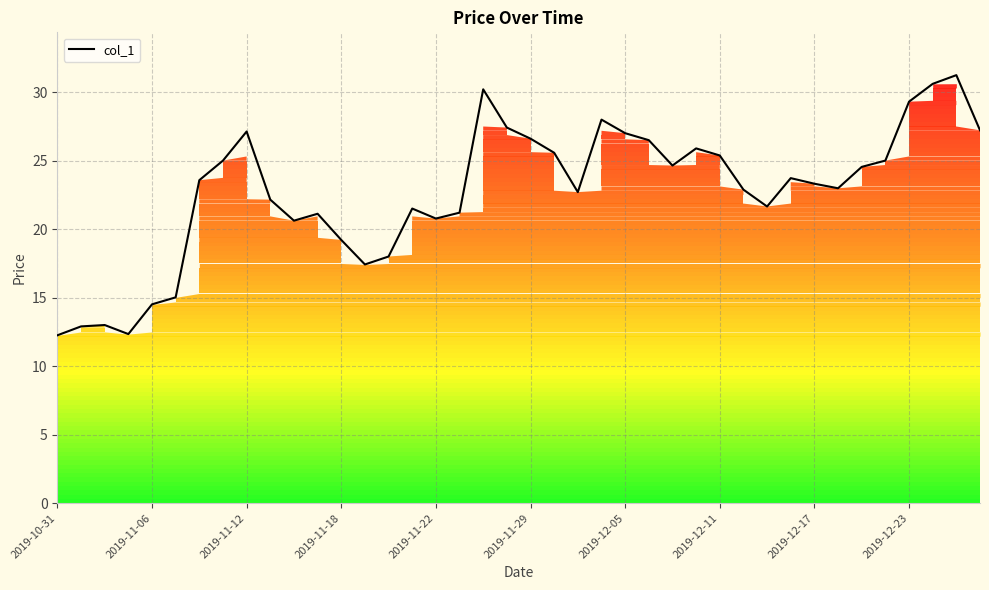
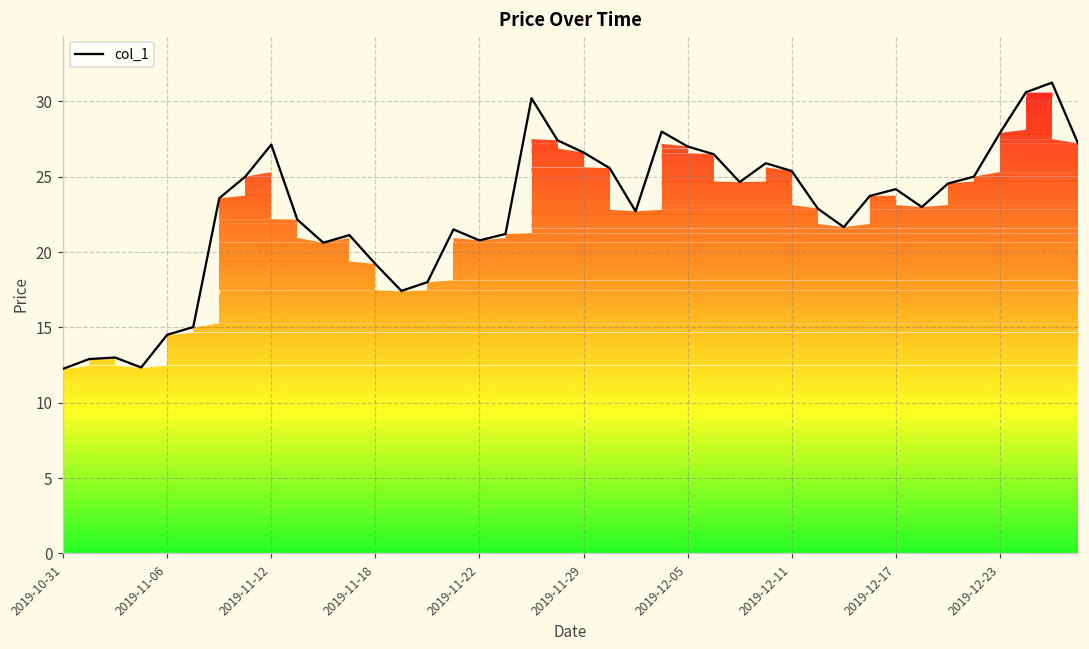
  {
    "col_1": {
      "2019-11-12": 27.1,
      "2019-11-18": 19.2,
      "2019-11-22": 20.8,
      "2019-11-29": 26.6,
      "2019-12-05": 27.0,
      "2019-12-11": 25.4,
-     "2019-12-17": 23.3,
-     "2019-12-23": 29.3
+     "2019-12-17": 24.2,
+     "2019-12-23": 27.9
    }
  }
